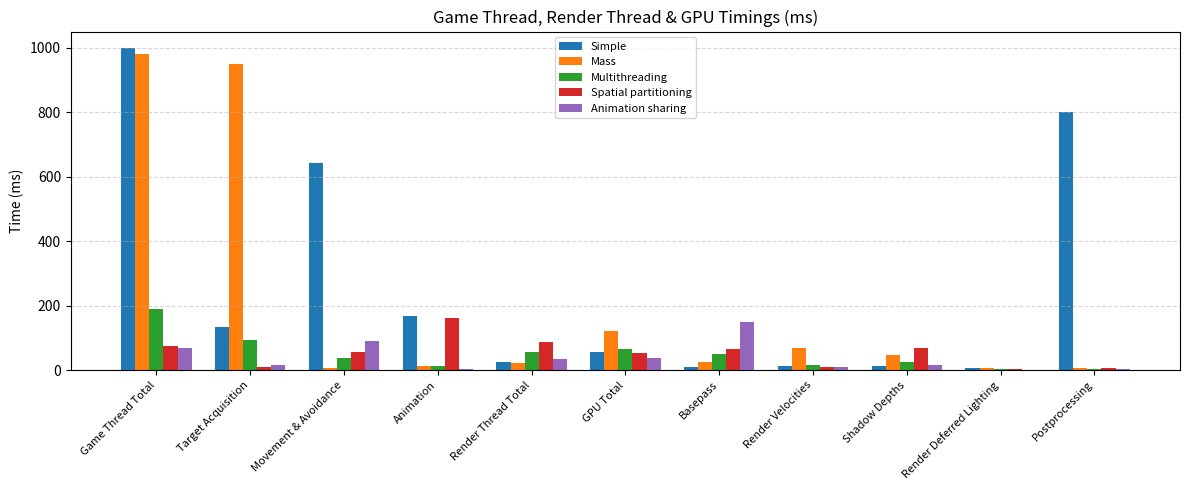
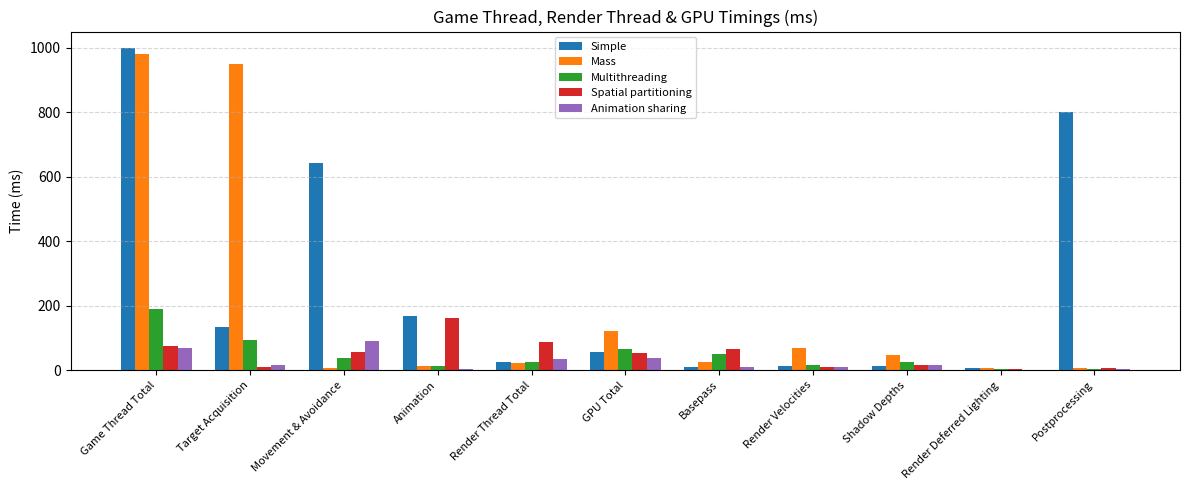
  {
    "Simple": {
      "Game Thread Total": 1000,
      "Target Acquisition": 130,
      "Movement & Avoidance": 640,
      "Animation": 170,
      "Render Thread Total": 30,
      "GPU Total": 60,
      "Basepass": 10,
      "Render Velocities": 10,
      "Shadow Depths": 10,
      "Postprocessing": 800
    },
    "Mass": {
      "Game Thread Total": 980,
      "Target Acquisition": 950,
      "Animation": 10,
      "Render Thread Total": 20,
      "GPU Total": 120,
      "Basepass": 30,
      "Render Velocities": 70,
      "Shadow Depths": 50
    },
    "Multithreading": {
      "Game Thread Total": 190,
      "Target Acquisition": 90,
      "Movement & Avoidance": 40,
      "Animation": 10,
-     "Render Thread Total": 60,
+     "Render Thread Total": 30,
      "GPU Total": 70,
      "Basepass": 50,
      "Render Velocities": 20,
      "Shadow Depths": 30
    },
    "Spatial partitioning": {
      "Game Thread Total": 80,
      "Target Acquisition": 10,
      "Movement & Avoidance": 60,
      "Animation": 160,
      "Render Thread Total": 90,
      "GPU Total": 50,
      "Basepass": 70,
      "Render Velocities": 10,
-     "Shadow Depths": 70
+     "Shadow Depths": 20
    },
    "Animation sharing": {
      "Game Thread Total": 70,
      "Target Acquisition": 20,
      "Movement & Avoidance": 90,
      "Render Thread Total": 30,
      "GPU Total": 40,
-     "Basepass": 150,
+     "Basepass": 10,
      "Render Velocities": 10,
      "Shadow Depths": 10
    }
  }
